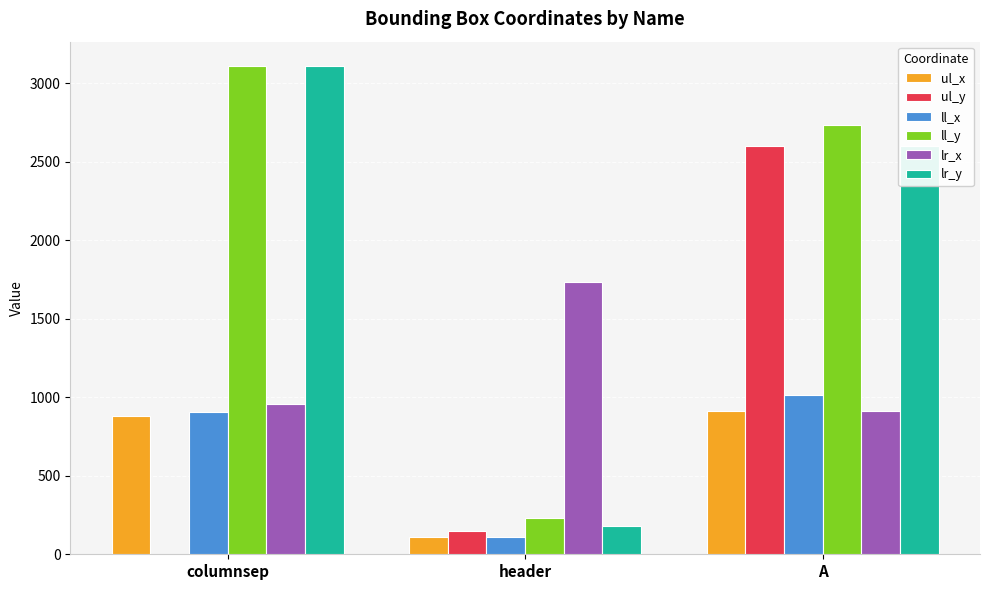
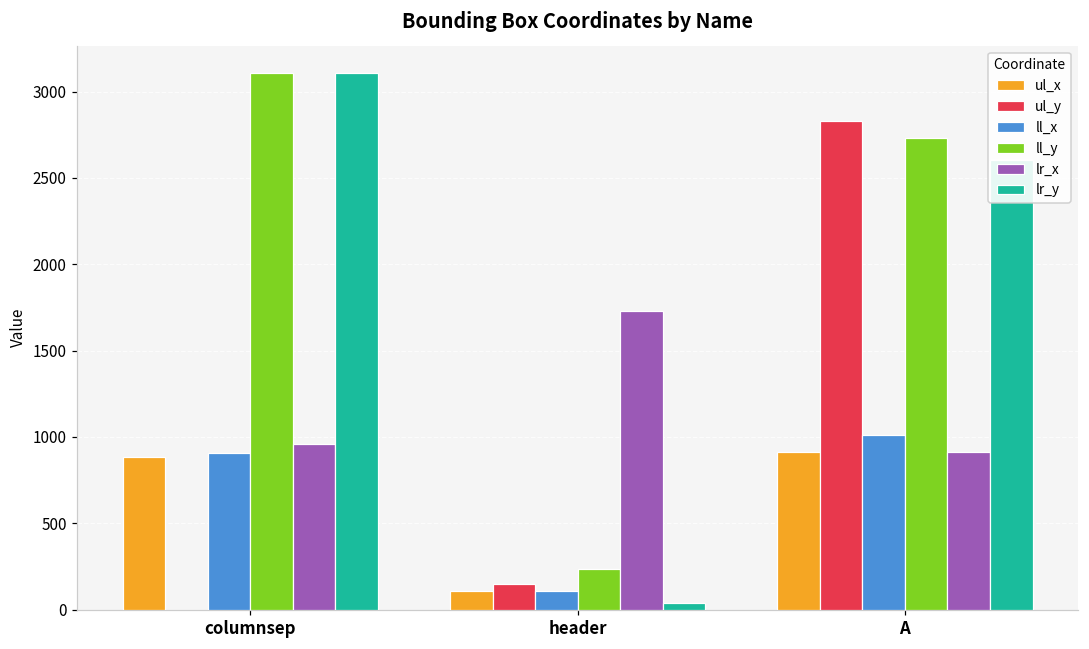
  {
    "ul_x": {
      "columnsep": 880,
      "header": 110,
      "A": 910
    },
    "ul_y": {
      "columnsep": 0,
      "header": 150,
-     "A": 2600
+     "A": 2830
    },
    "ll_x": {
      "columnsep": 910,
      "header": 110,
      "A": 1010
    },
    "ll_y": {
      "columnsep": 3110,
      "header": 230,
      "A": 2730
    },
    "lr_x": {
      "columnsep": 960,
      "header": 1730,
      "A": 910
    },
    "lr_y": {
      "columnsep": 3110,
-     "header": 180
+     "header": 40
    }
  }
